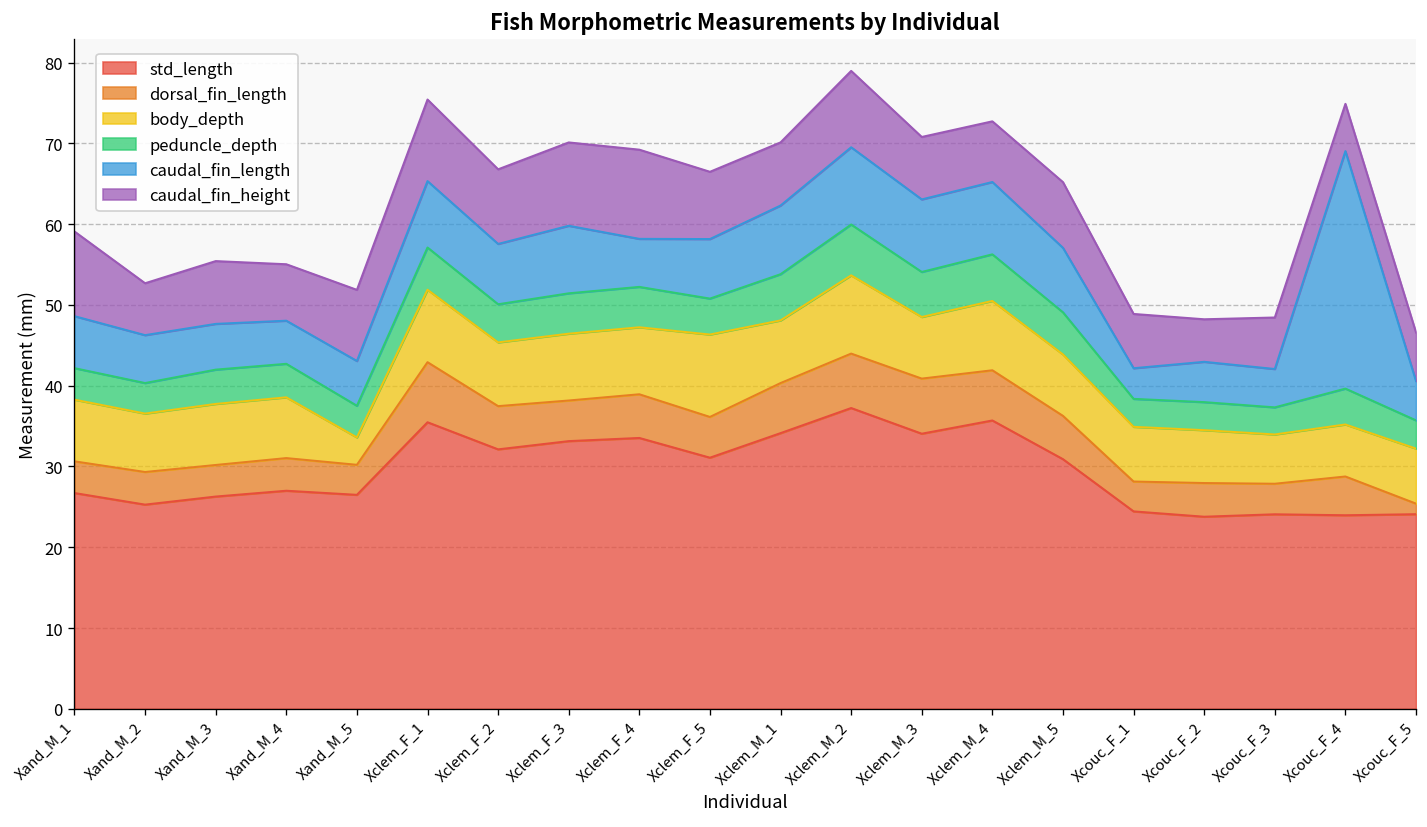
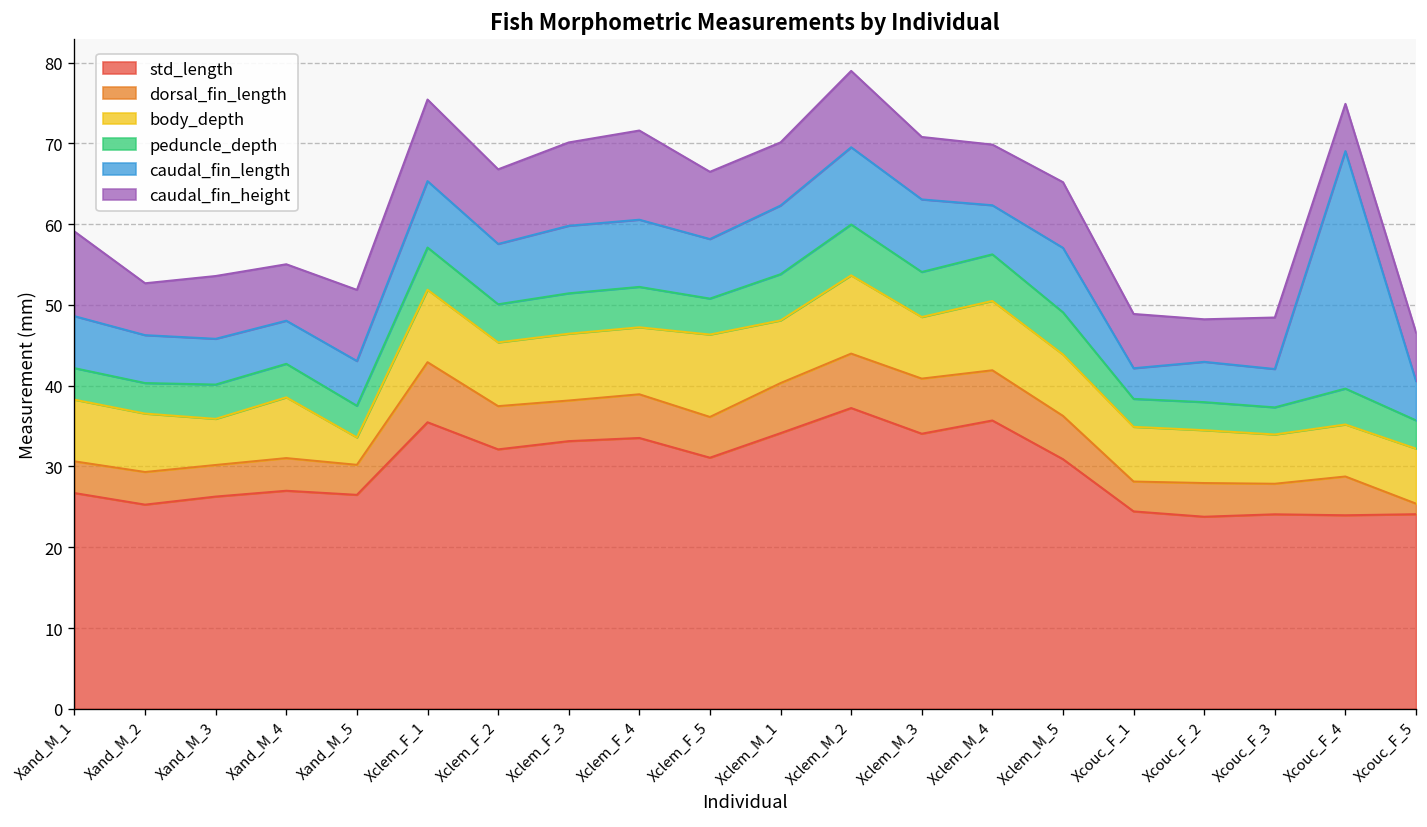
  {
    "body_depth": {
      "Xand_M_1": 8,
      "Xand_M_2": 7,
-     "Xand_M_3": 8,
+     "Xand_M_3": 6,
      "Xand_M_4": 8,
      "Xand_M_5": 3,
      "Xclem_F_1": 9,
      "Xclem_F_2": 8,
      "Xclem_F_3": 8,
      "Xclem_F_4": 8,
      "Xclem_F_5": 10,
      "Xclem_M_1": 8,
      "Xclem_M_2": 10,
      "Xclem_M_3": 8,
      "Xclem_M_4": 9,
      "Xclem_M_5": 8,
      "Xcouc_F_1": 7,
      "Xcouc_F_2": 7,
      "Xcouc_F_3": 6,
      "Xcouc_F_4": 6,
      "Xcouc_F_5": 7
    },
    "peduncle_depth": {
      "Xand_M_1": 4,
      "Xand_M_2": 4,
      "Xand_M_3": 4,
      "Xand_M_4": 4,
      "Xand_M_5": 4,
      "Xclem_F_1": 5,
      "Xclem_F_2": 5,
      "Xclem_F_3": 5,
      "Xclem_F_4": 5,
      "Xclem_F_5": 4,
      "Xclem_M_1": 6,
      "Xclem_M_2": 6,
      "Xclem_M_3": 6,
      "Xclem_M_4": 6,
      "Xclem_M_5": 5,
      "Xcouc_F_1": 3,
      "Xcouc_F_2": 3,
      "Xcouc_F_3": 3,
      "Xcouc_F_4": 4,
      "Xcouc_F_5": 3
    },
    "caudal_fin_length": {
      "Xand_M_1": 6,
      "Xand_M_2": 6,
      "Xand_M_3": 6,
      "Xand_M_4": 5,
      "Xand_M_5": 6,
      "Xclem_F_1": 8,
      "Xclem_F_2": 7,
      "Xclem_F_3": 8,
-     "Xclem_F_4": 6,
+     "Xclem_F_4": 8,
      "Xclem_F_5": 7,
      "Xclem_M_1": 9,
      "Xclem_M_2": 10,
      "Xclem_M_3": 9,
-     "Xclem_M_4": 9,
+     "Xclem_M_4": 6,
      "Xclem_M_5": 8,
      "Xcouc_F_1": 4,
      "Xcouc_F_2": 5,
      "Xcouc_F_3": 5,
      "Xcouc_F_4": 29,
      "Xcouc_F_5": 5
    },
    "caudal_fin_height": {
      "Xand_M_1": 10,
      "Xand_M_2": 6,
      "Xand_M_3": 8,
      "Xand_M_4": 7,
      "Xand_M_5": 9,
      "Xclem_F_1": 10,
      "Xclem_F_2": 9,
      "Xclem_F_3": 10,
      "Xclem_F_4": 11,
      "Xclem_F_5": 8,
      "Xclem_M_1": 8,
      "Xclem_M_2": 9,
      "Xclem_M_3": 8,
      "Xclem_M_4": 8,
      "Xclem_M_5": 8,
      "Xcouc_F_1": 7,
      "Xcouc_F_2": 5,
      "Xcouc_F_3": 6,
      "Xcouc_F_4": 6,
      "Xcouc_F_5": 6
    }
  }
